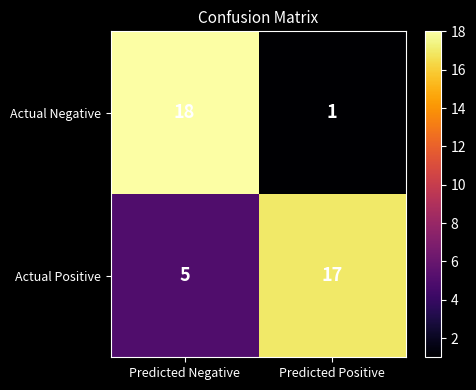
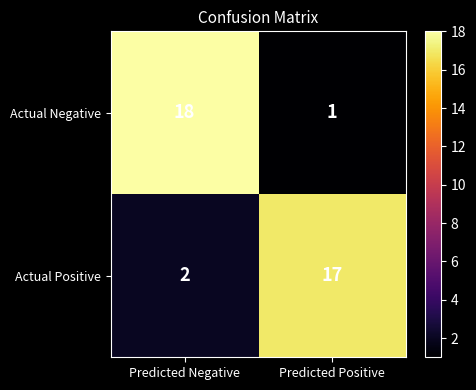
  {
    "Actual Negative": {
      "Predicted Negative": 18,
      "Predicted Positive": 1
    },
    "Actual Positive": {
-     "Predicted Negative": 5,
+     "Predicted Negative": 2,
      "Predicted Positive": 17
    }
  }
